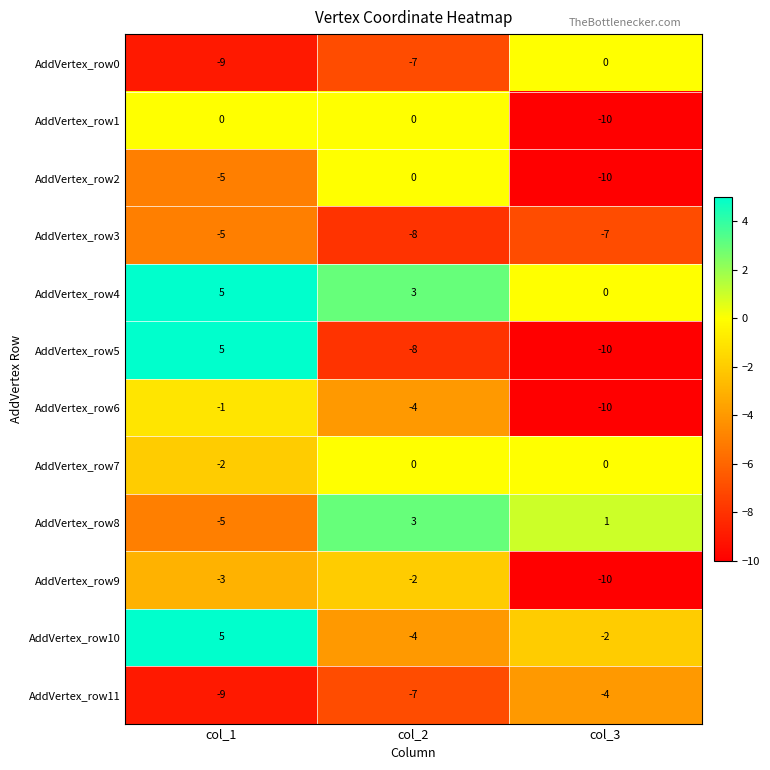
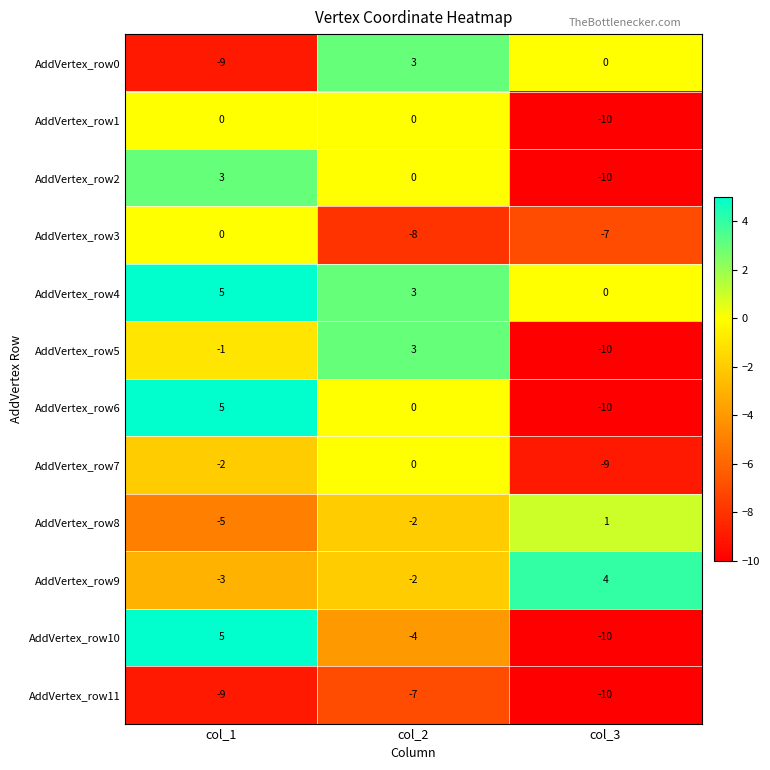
  {
    "AddVertex_row0": {
      "col_1": -9,
-     "col_2": -7,
+     "col_2": 3,
      "col_3": 0
    },
    "AddVertex_row1": {
      "col_1": 0,
      "col_2": 0,
      "col_3": -10
    },
    "AddVertex_row2": {
-     "col_1": -5,
+     "col_1": 3,
      "col_2": 0,
      "col_3": -10
    },
    "AddVertex_row3": {
-     "col_1": -5,
+     "col_1": 0,
      "col_2": -8,
      "col_3": -7
    },
    "AddVertex_row4": {
      "col_1": 5,
      "col_2": 3,
      "col_3": 0
    },
    "AddVertex_row5": {
-     "col_1": 5,
-     "col_2": -8,
+     "col_1": -1,
+     "col_2": 3,
      "col_3": -10
    },
    "AddVertex_row6": {
-     "col_1": -1,
-     "col_2": -4,
+     "col_1": 5,
+     "col_2": 0,
      "col_3": -10
    },
    "AddVertex_row7": {
      "col_1": -2,
      "col_2": 0,
-     "col_3": 0
+     "col_3": -9
    },
    "AddVertex_row8": {
      "col_1": -5,
-     "col_2": 3,
+     "col_2": -2,
      "col_3": 1
    },
    "AddVertex_row9": {
      "col_1": -3,
      "col_2": -2,
-     "col_3": -10
+     "col_3": 4
    },
    "AddVertex_row10": {
      "col_1": 5,
      "col_2": -4,
-     "col_3": -2
+     "col_3": -10
    },
    "AddVertex_row11": {
      "col_1": -9,
      "col_2": -7,
-     "col_3": -4
+     "col_3": -10
    }
  }
